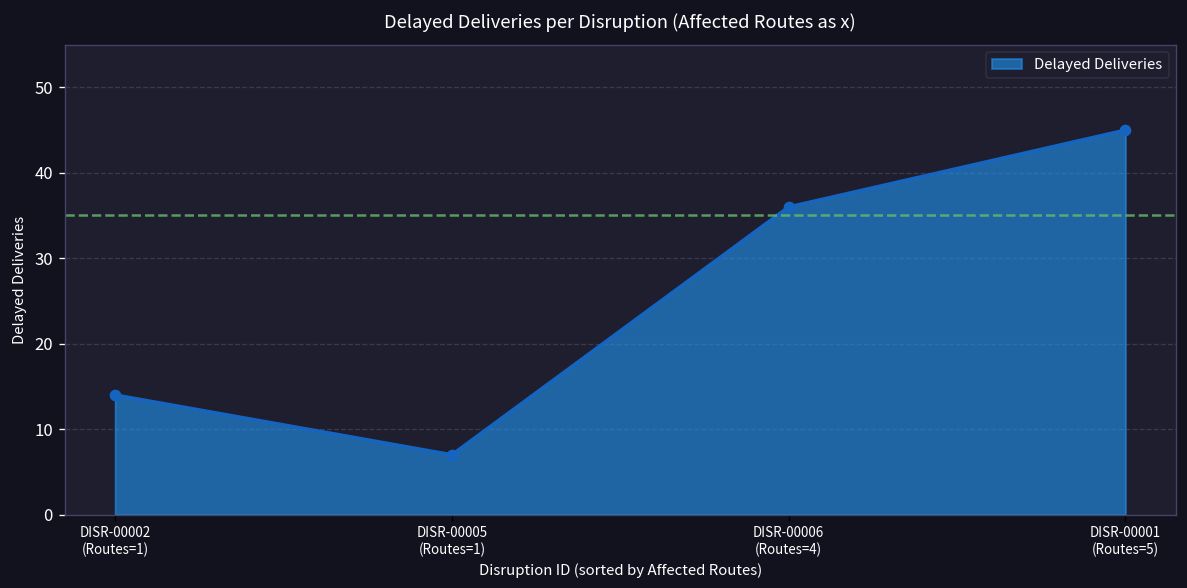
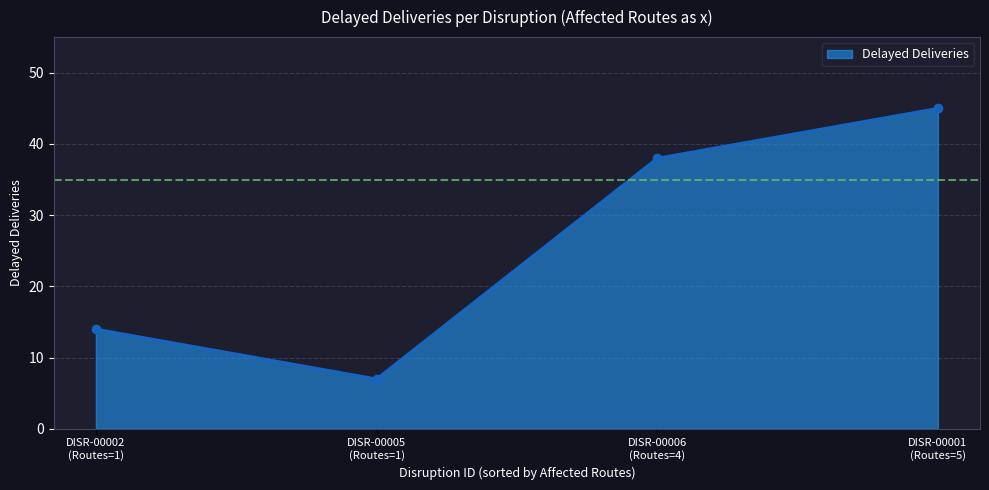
  {
    "DISR-00002 (Routes=1)": 14,
    "DISR-00005 (Routes=1)": 7,
-   "DISR-00006 (Routes=4)": 36,
+   "DISR-00006 (Routes=4)": 38,
    "DISR-00001 (Routes=5)": 45
  }
